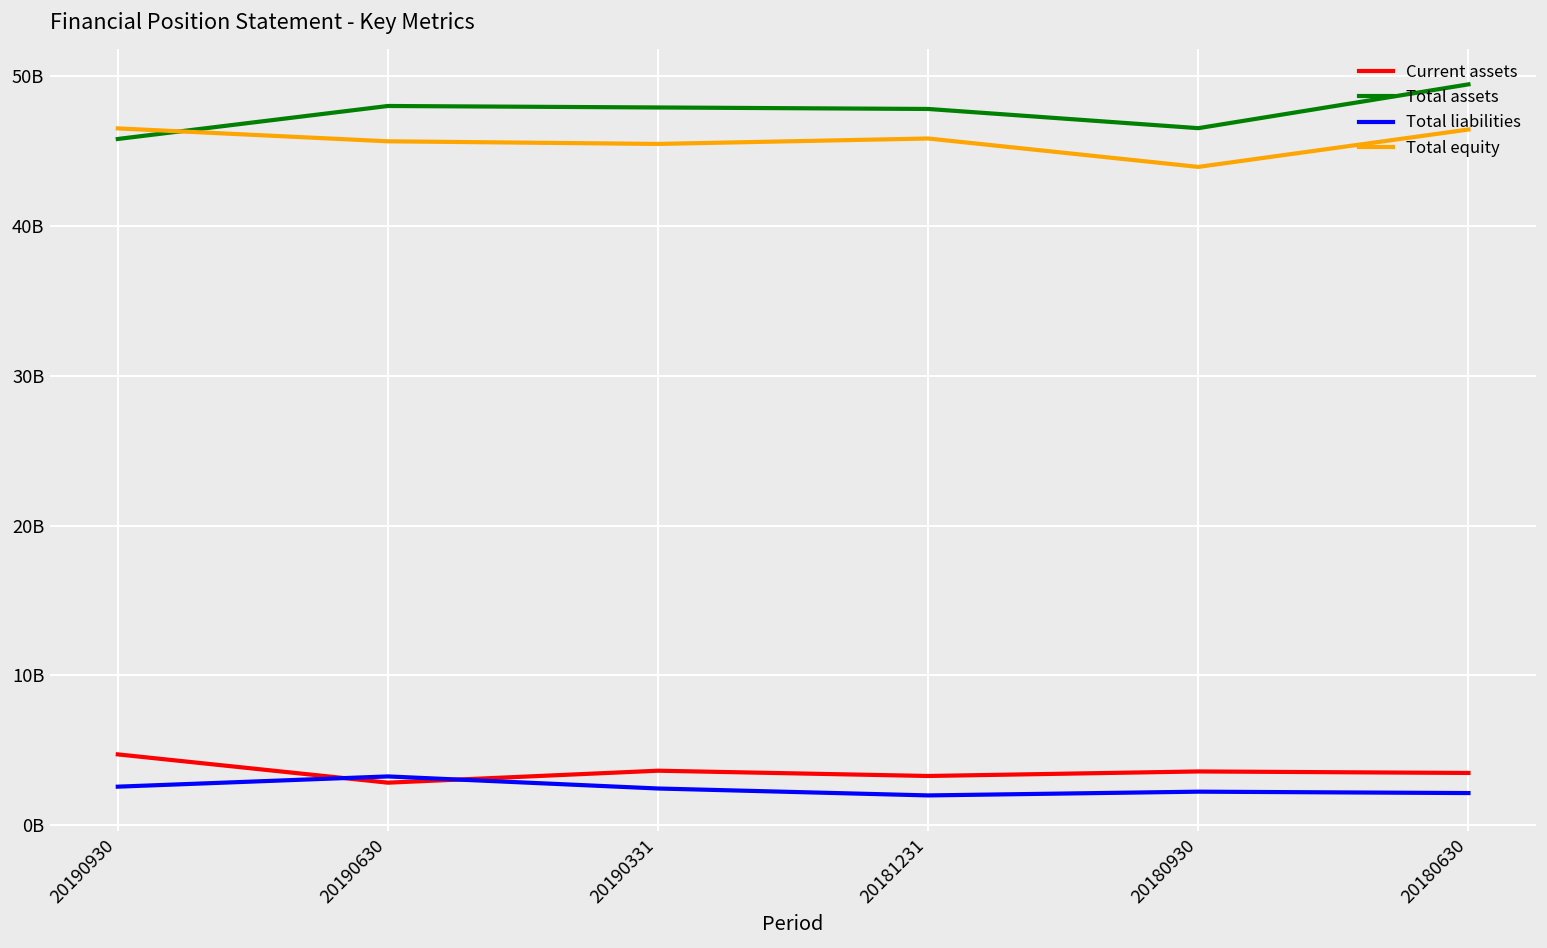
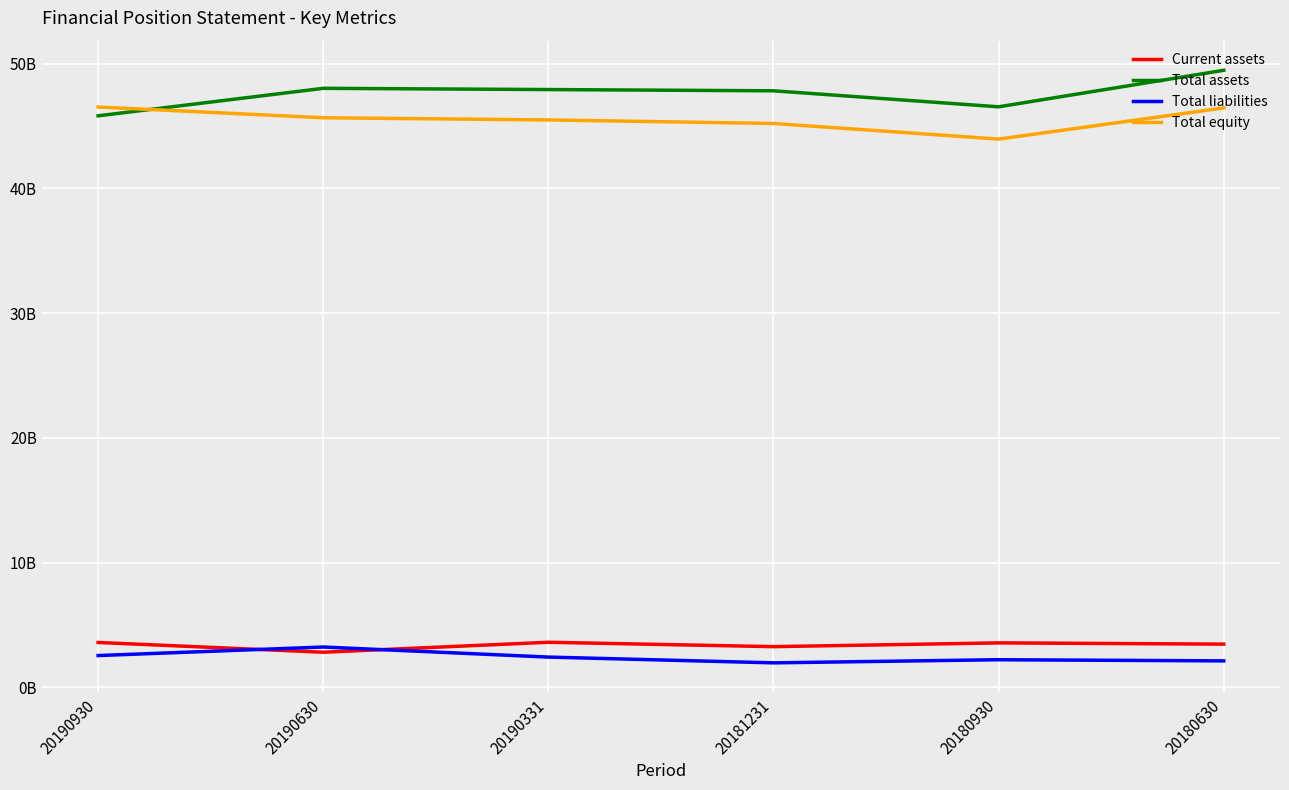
  {
    "Current assets": {
-     "20190930": 4700000000,
+     "20190930": 3600000000,
      "20190630": 2800000000,
      "20190331": 3600000000,
      "20181231": 3300000000,
      "20180930": 3600000000,
      "20180630": 3500000000
    },
    "Total assets": {
      "20190930": 45800000000,
      "20190630": 48000000000,
      "20190331": 47900000000,
      "20181231": 47800000000,
      "20180930": 46500000000,
      "20180630": 49500000000
    },
    "Total liabilities": {
      "20190930": 2600000000,
      "20190630": 3200000000,
      "20190331": 2400000000,
      "20181231": 2000000000,
      "20180930": 2200000000,
      "20180630": 2100000000
    },
    "Total equity": {
      "20190930": 46500000000,
      "20190630": 45700000000,
      "20190331": 45500000000,
-     "20181231": 45900000000,
+     "20181231": 45200000000,
      "20180930": 44000000000,
      "20180630": 46500000000
    }
  }
